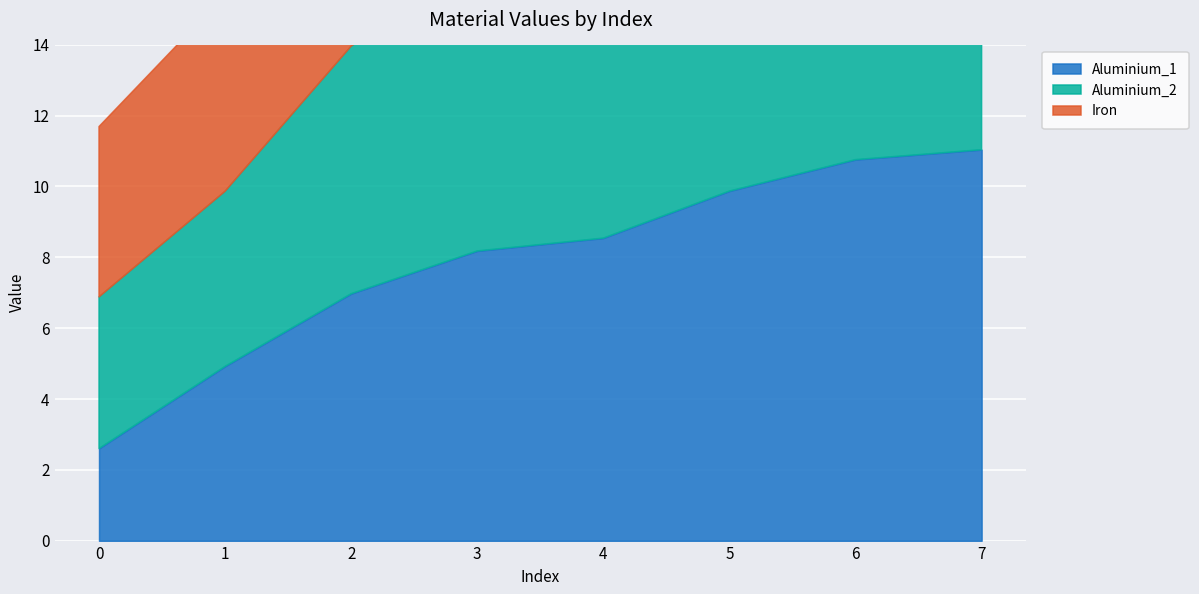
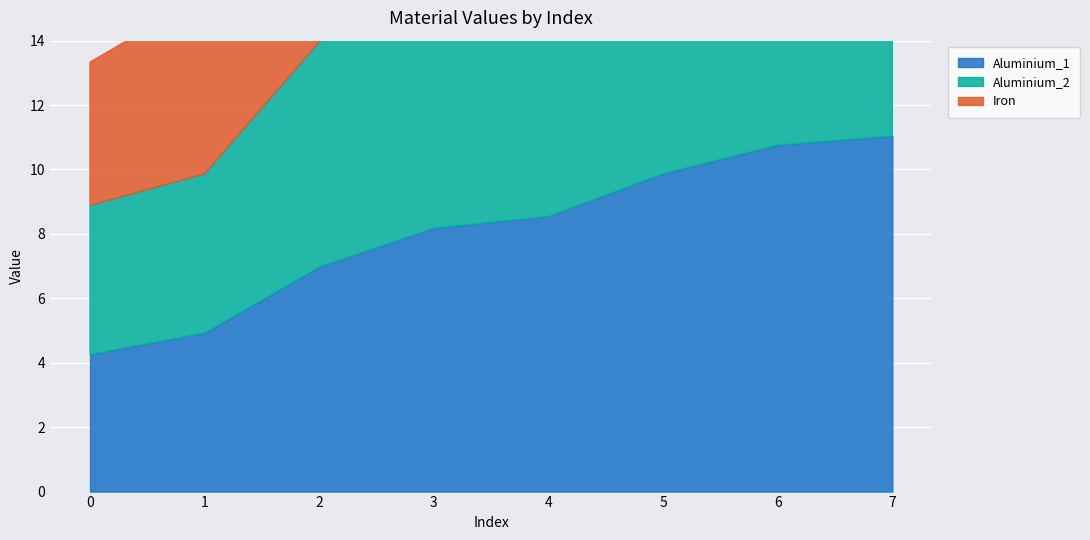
  {
    "Aluminium_1": {
-     "0": 2.6,
+     "0": 4.3,
      "1": 4.9,
      "2": 7.0,
      "3": 8.2,
      "4": 8.5,
      "5": 9.9,
      "6": 10.8,
      "7": 11.0
    },
    "Aluminium_2": {
-     "0": 4.3,
+     "0": 4.6,
      "1": 4.9,
      "2": 7.0
    },
    "Iron": {
-     "0": 4.8
+     "0": 4.4
    }
  }
